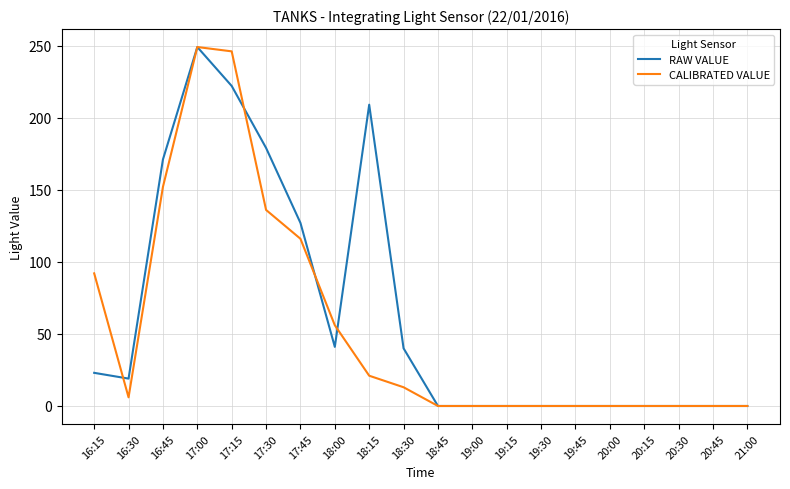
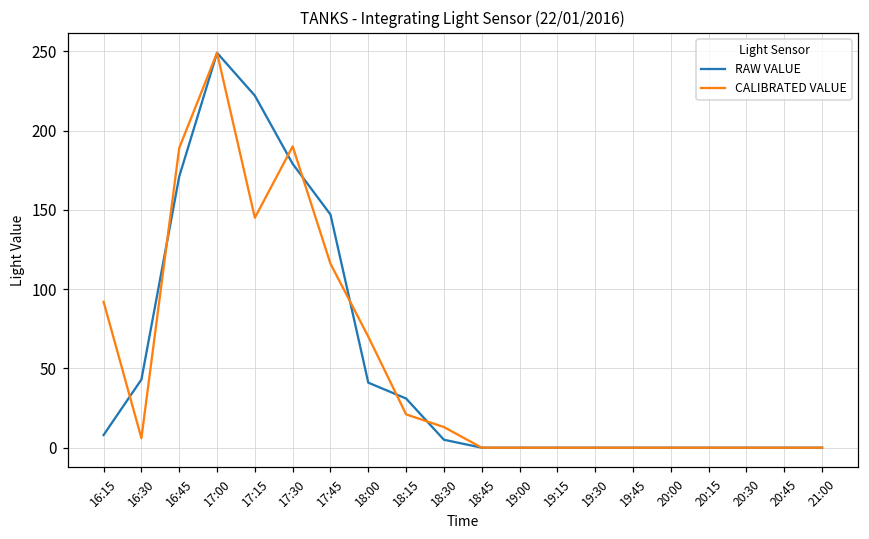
  {
    "RAW VALUE": {
-     "16:15": 23,
-     "16:30": 19,
+     "16:15": 8,
+     "16:30": 43,
      "16:45": 171,
      "17:15": 222,
      "17:30": 179,
-     "17:45": 127,
+     "17:45": 147,
      "18:00": 41,
-     "18:15": 209,
-     "18:30": 40
+     "18:15": 31,
+     "18:30": 5
    },
    "CALIBRATED VALUE": {
      "16:15": 92,
      "16:30": 6,
-     "16:45": 152,
-     "17:15": 246,
-     "17:30": 136,
+     "16:45": 189,
+     "17:15": 145,
+     "17:30": 190,
      "17:45": 116,
-     "18:00": 56,
+     "18:00": 70,
      "18:15": 21,
      "18:30": 13
    }
  }
